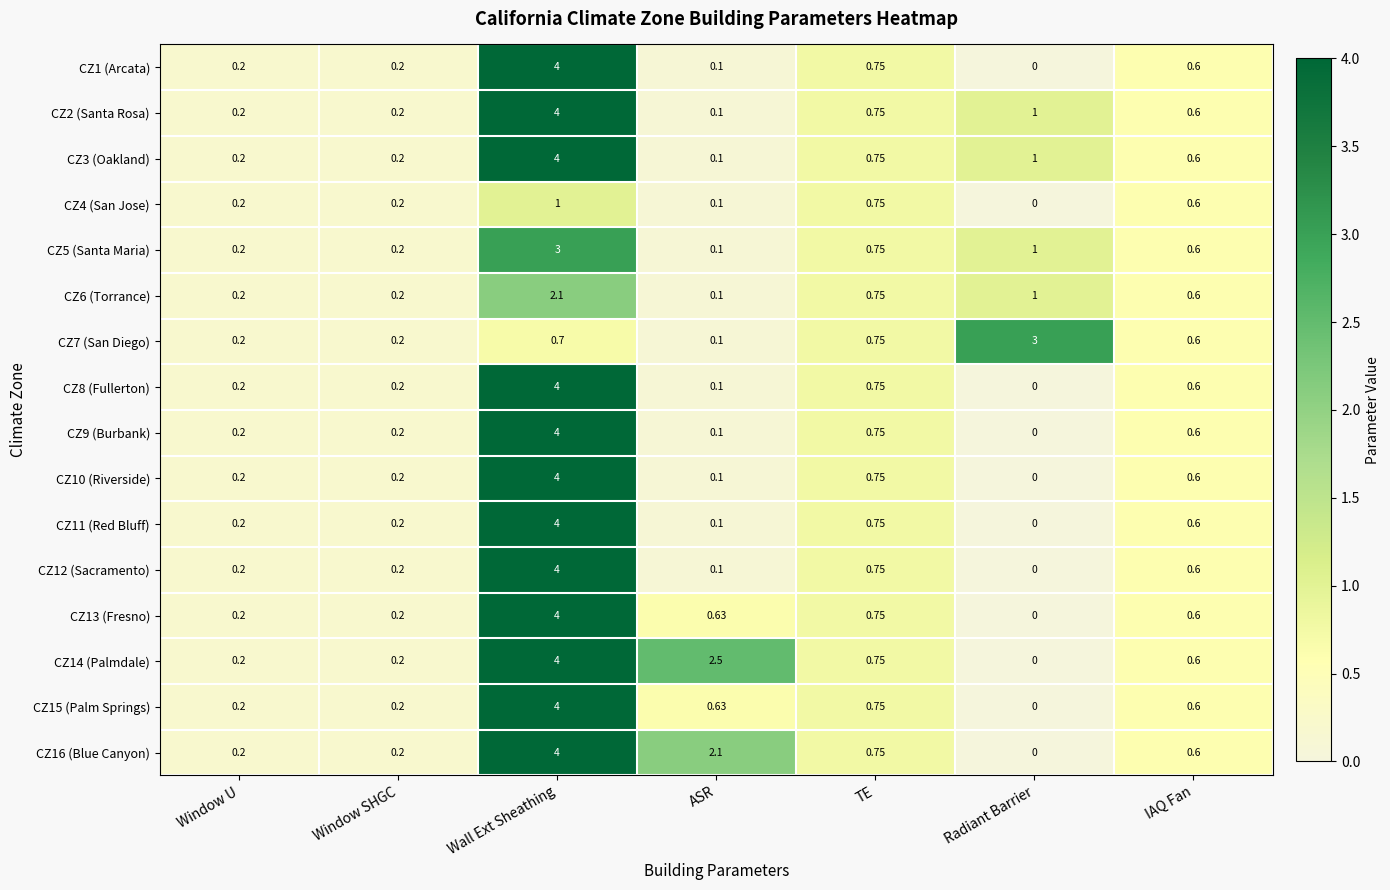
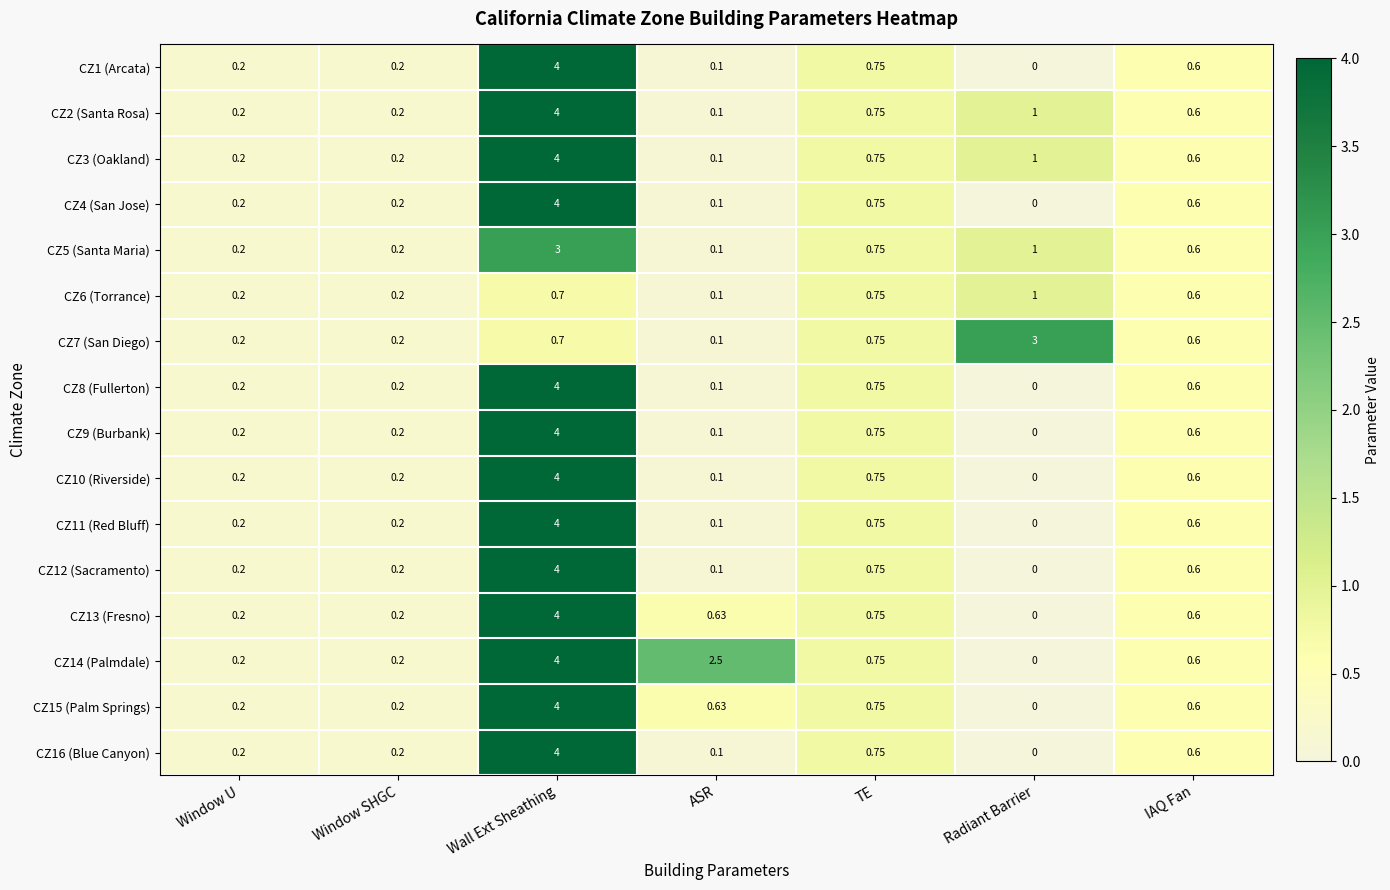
  {
    "CZ1 (Arcata)": {
      "Window U": 0.2,
      "Window SHGC": 0.2,
      "Wall Ext Sheathing": 4,
      "ASR": 0.1,
      "TE": 0.75,
      "Radiant Barrier": 0,
      "IAQ Fan": 0.6
    },
    "CZ2 (Santa Rosa)": {
      "Window U": 0.2,
      "Window SHGC": 0.2,
      "Wall Ext Sheathing": 4,
      "ASR": 0.1,
      "TE": 0.75,
      "Radiant Barrier": 1,
      "IAQ Fan": 0.6
    },
    "CZ3 (Oakland)": {
      "Window U": 0.2,
      "Window SHGC": 0.2,
      "Wall Ext Sheathing": 4,
      "ASR": 0.1,
      "TE": 0.75,
      "Radiant Barrier": 1,
      "IAQ Fan": 0.6
    },
    "CZ4 (San Jose)": {
      "Window U": 0.2,
      "Window SHGC": 0.2,
-     "Wall Ext Sheathing": 1,
+     "Wall Ext Sheathing": 4,
      "ASR": 0.1,
      "TE": 0.75,
      "Radiant Barrier": 0,
      "IAQ Fan": 0.6
    },
    "CZ5 (Santa Maria)": {
      "Window U": 0.2,
      "Window SHGC": 0.2,
      "Wall Ext Sheathing": 3,
      "ASR": 0.1,
      "TE": 0.75,
      "Radiant Barrier": 1,
      "IAQ Fan": 0.6
    },
    "CZ6 (Torrance)": {
      "Window U": 0.2,
      "Window SHGC": 0.2,
-     "Wall Ext Sheathing": 2.1,
+     "Wall Ext Sheathing": 0.7,
      "ASR": 0.1,
      "TE": 0.75,
      "Radiant Barrier": 1,
      "IAQ Fan": 0.6
    },
    "CZ7 (San Diego)": {
      "Window U": 0.2,
      "Window SHGC": 0.2,
      "Wall Ext Sheathing": 0.7,
      "ASR": 0.1,
      "TE": 0.75,
      "Radiant Barrier": 3,
      "IAQ Fan": 0.6
    },
    "CZ8 (Fullerton)": {
      "Window U": 0.2,
      "Window SHGC": 0.2,
      "Wall Ext Sheathing": 4,
      "ASR": 0.1,
      "TE": 0.75,
      "Radiant Barrier": 0,
      "IAQ Fan": 0.6
    },
    "CZ9 (Burbank)": {
      "Window U": 0.2,
      "Window SHGC": 0.2,
      "Wall Ext Sheathing": 4,
      "ASR": 0.1,
      "TE": 0.75,
      "Radiant Barrier": 0,
      "IAQ Fan": 0.6
    },
    "CZ10 (Riverside)": {
      "Window U": 0.2,
      "Window SHGC": 0.2,
      "Wall Ext Sheathing": 4,
      "ASR": 0.1,
      "TE": 0.75,
      "Radiant Barrier": 0,
      "IAQ Fan": 0.6
    },
    "CZ11 (Red Bluff)": {
      "Window U": 0.2,
      "Window SHGC": 0.2,
      "Wall Ext Sheathing": 4,
      "ASR": 0.1,
      "TE": 0.75,
      "Radiant Barrier": 0,
      "IAQ Fan": 0.6
    },
    "CZ12 (Sacramento)": {
      "Window U": 0.2,
      "Window SHGC": 0.2,
      "Wall Ext Sheathing": 4,
      "ASR": 0.1,
      "TE": 0.75,
      "Radiant Barrier": 0,
      "IAQ Fan": 0.6
    },
    "CZ13 (Fresno)": {
      "Window U": 0.2,
      "Window SHGC": 0.2,
      "Wall Ext Sheathing": 4,
      "ASR": 0.63,
      "TE": 0.75,
      "Radiant Barrier": 0,
      "IAQ Fan": 0.6
    },
    "CZ14 (Palmdale)": {
      "Window U": 0.2,
      "Window SHGC": 0.2,
      "Wall Ext Sheathing": 4,
      "ASR": 2.5,
      "TE": 0.75,
      "Radiant Barrier": 0,
      "IAQ Fan": 0.6
    },
    "CZ15 (Palm Springs)": {
      "Window U": 0.2,
      "Window SHGC": 0.2,
      "Wall Ext Sheathing": 4,
      "ASR": 0.63,
      "TE": 0.75,
      "Radiant Barrier": 0,
      "IAQ Fan": 0.6
    },
    "CZ16 (Blue Canyon)": {
      "Window U": 0.2,
      "Window SHGC": 0.2,
      "Wall Ext Sheathing": 4,
-     "ASR": 2.1,
+     "ASR": 0.1,
      "TE": 0.75,
      "Radiant Barrier": 0,
      "IAQ Fan": 0.6
    }
  }
